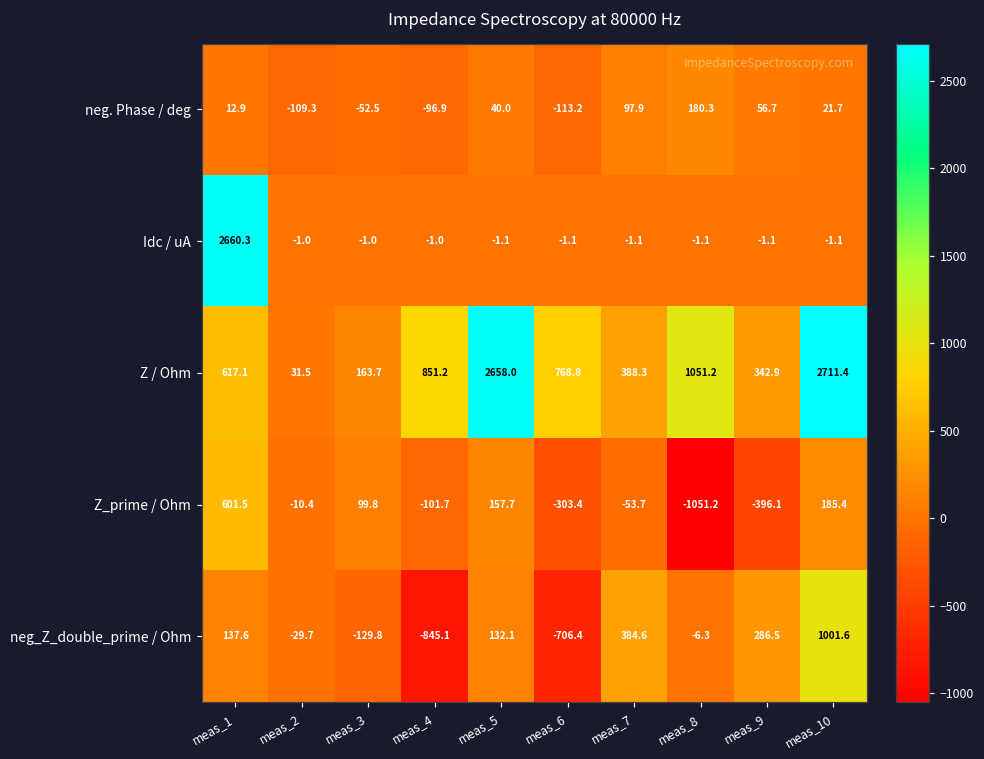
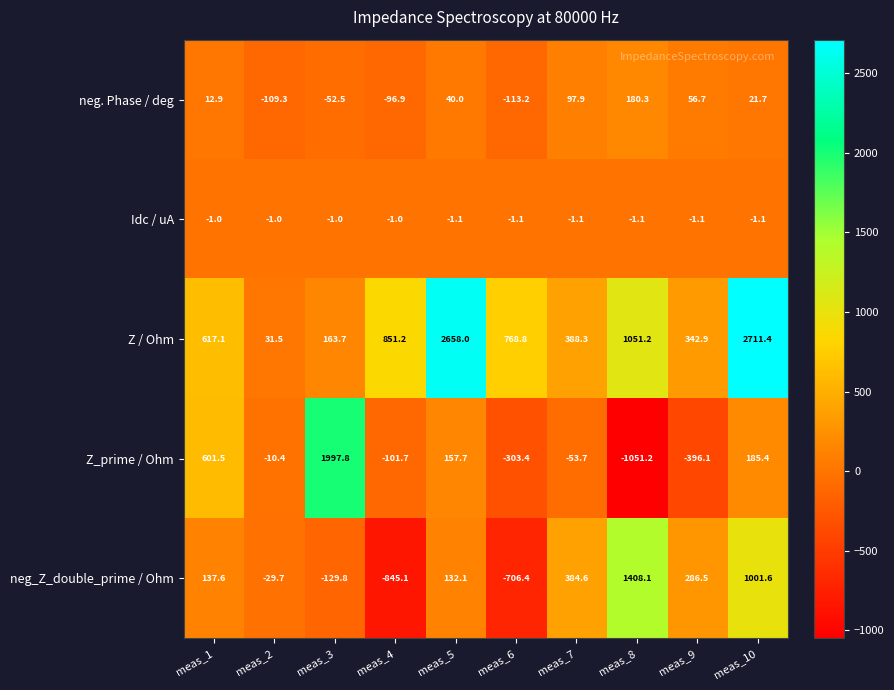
  {
    "neg. Phase / deg": {
      "meas_1": 12.9,
      "meas_2": -109.3,
      "meas_3": -52.5,
      "meas_4": -96.9,
      "meas_5": 40.0,
      "meas_6": -113.2,
      "meas_7": 97.9,
      "meas_8": 180.3,
      "meas_10": 21.7
    },
    "Idc / uA": {
-     "meas_1": 2660.3,
+     "meas_1": -1.0,
      "meas_2": -1.0,
      "meas_3": -1.0,
      "meas_4": -1.0,
      "meas_5": -1.1,
      "meas_6": -1.1,
      "meas_7": -1.1,
      "meas_8": -1.1,
      "meas_9": -1.1,
      "meas_10": -1.1
    },
    "Z / Ohm": {
      "meas_1": 617.1,
      "meas_2": 31.5,
      "meas_3": 163.7,
      "meas_4": 851.2,
      "meas_5": 2658.0,
      "meas_6": 768.8,
      "meas_7": 388.3,
      "meas_8": 1051.2,
      "meas_9": 342.9,
      "meas_10": 2711.4
    },
    "Z_prime / Ohm": {
      "meas_1": 601.5,
      "meas_2": -10.4,
-     "meas_3": 99.8,
+     "meas_3": 1997.8,
      "meas_4": -101.7,
      "meas_5": 157.7,
      "meas_6": -303.4,
      "meas_7": -53.7,
      "meas_8": -1051.2,
      "meas_9": -396.1,
      "meas_10": 185.4
    },
    "neg_Z_double_prime / Ohm": {
      "meas_1": 137.6,
      "meas_2": -29.7,
      "meas_3": -129.8,
      "meas_4": -845.1,
      "meas_5": 132.1,
      "meas_6": -706.4,
      "meas_7": 384.6,
-     "meas_8": -6.3,
+     "meas_8": 1408.1,
      "meas_9": 286.5,
      "meas_10": 1001.6
    }
  }
